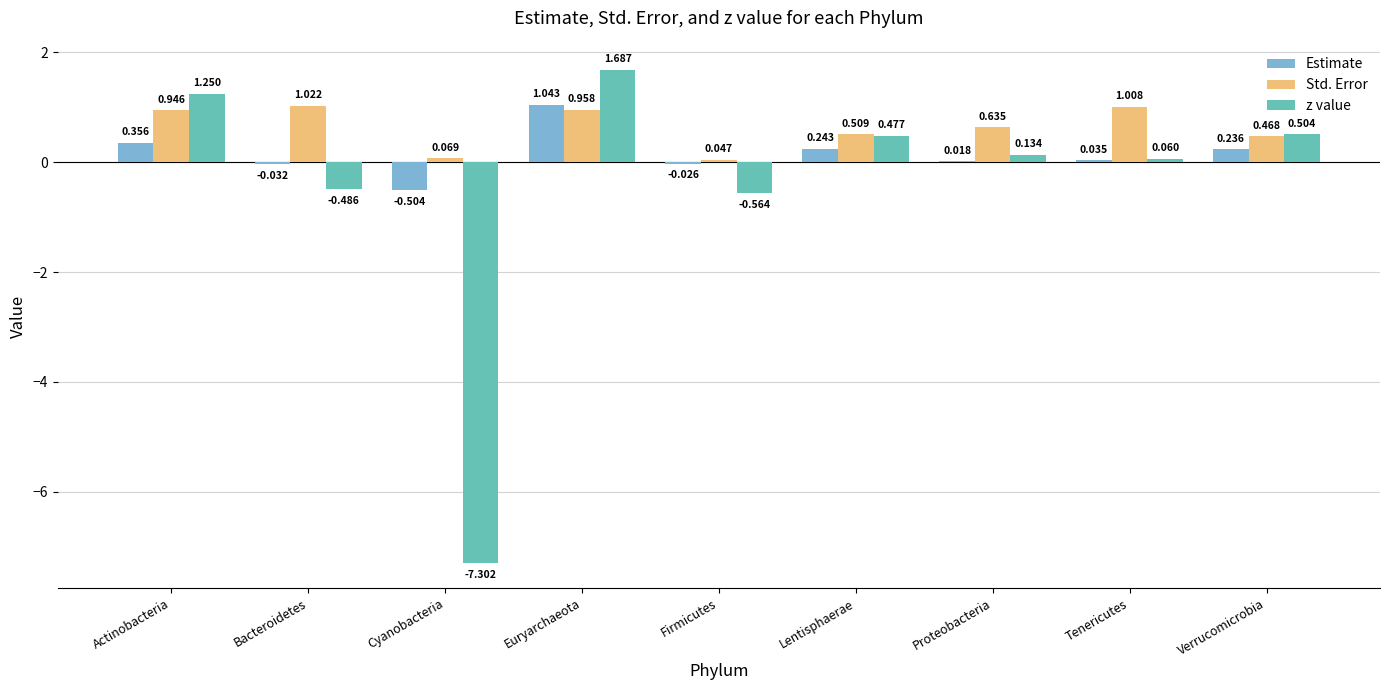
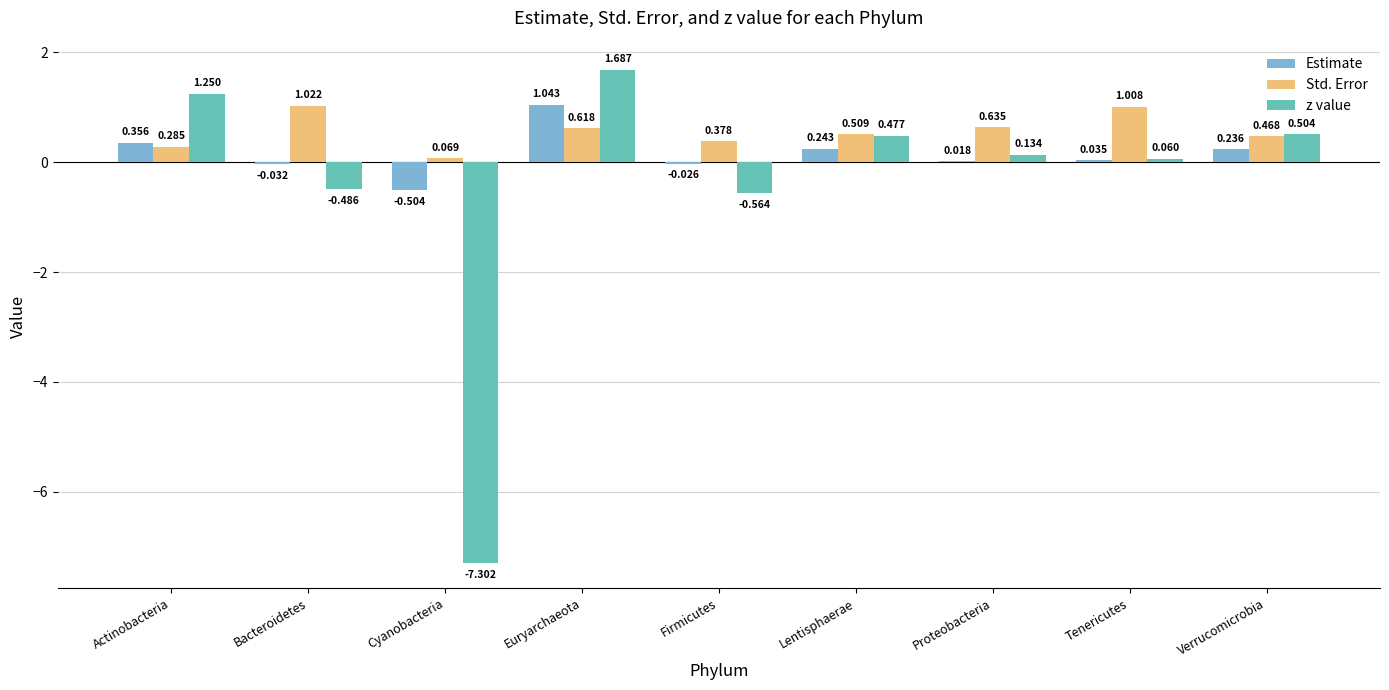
  {
    "Std. Error": {
-     "Actinobacteria": 0.946,
+     "Actinobacteria": 0.285,
      "Bacteroidetes": 1.022,
      "Cyanobacteria": 0.069,
-     "Euryarchaeota": 0.958,
-     "Firmicutes": 0.047,
+     "Euryarchaeota": 0.618,
+     "Firmicutes": 0.378,
      "Lentisphaerae": 0.509,
      "Proteobacteria": 0.635,
      "Tenericutes": 1.008,
      "Verrucomicrobia": 0.468
    }
  }
